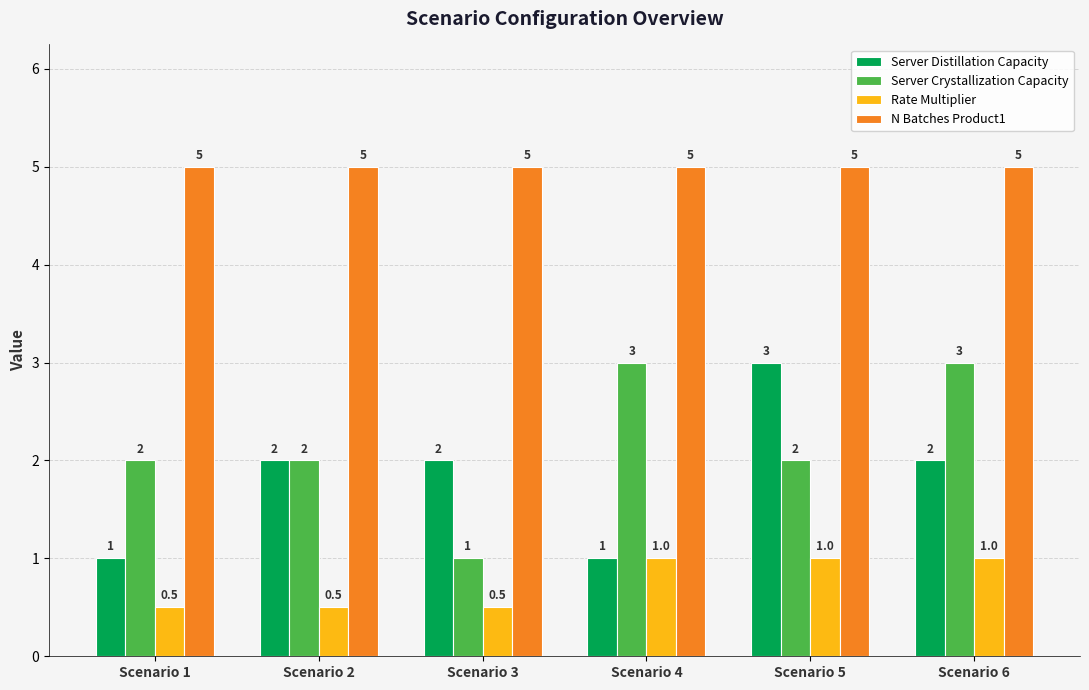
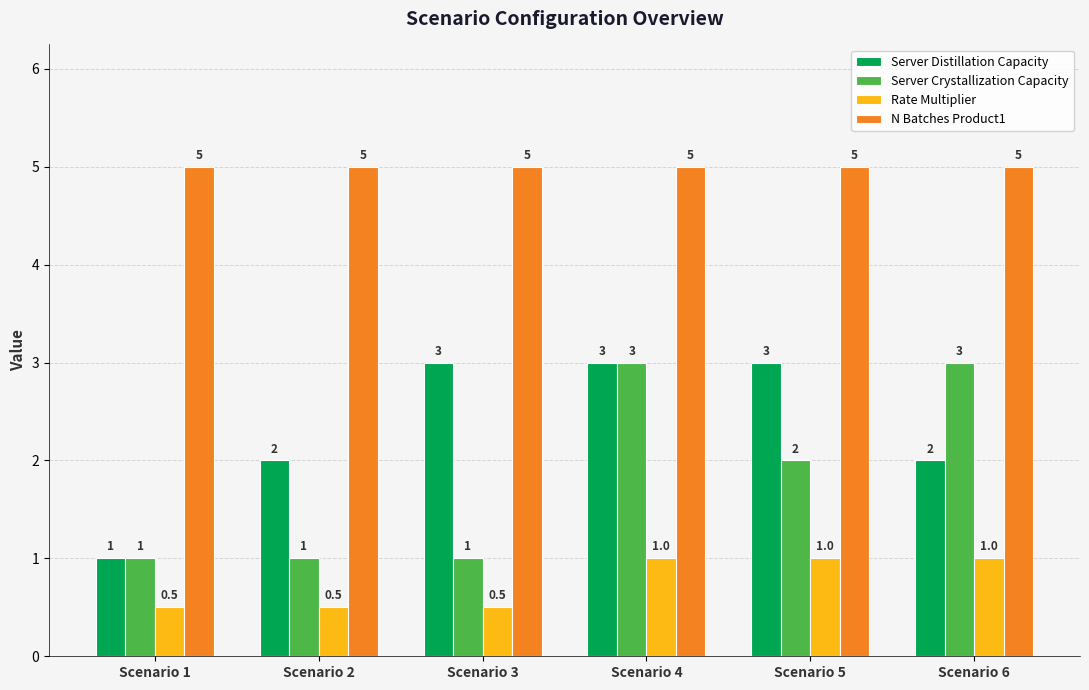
  {
    "Server Distillation Capacity": {
      "Scenario 1": 1,
      "Scenario 2": 2,
-     "Scenario 3": 2,
-     "Scenario 4": 1,
+     "Scenario 3": 3,
+     "Scenario 4": 3,
      "Scenario 5": 3,
      "Scenario 6": 2
    },
    "Server Crystallization Capacity": {
-     "Scenario 1": 2,
-     "Scenario 2": 2,
+     "Scenario 1": 1,
+     "Scenario 2": 1,
      "Scenario 3": 1,
      "Scenario 4": 3,
      "Scenario 5": 2,
      "Scenario 6": 3
    }
  }
